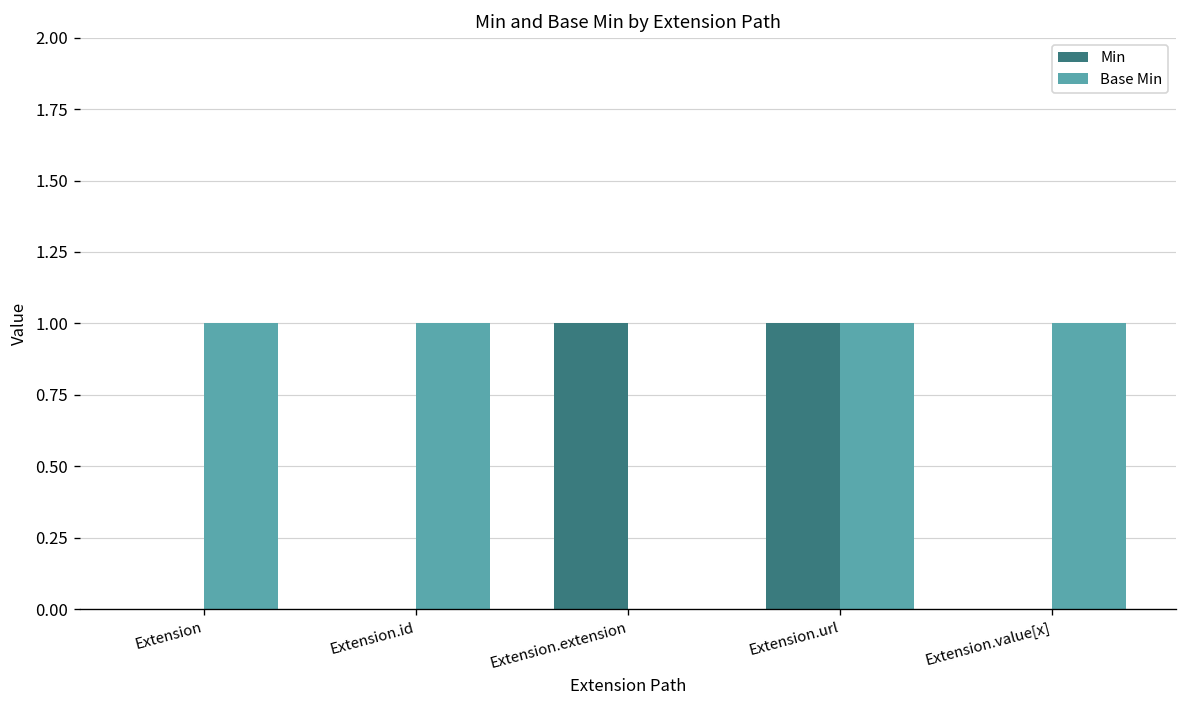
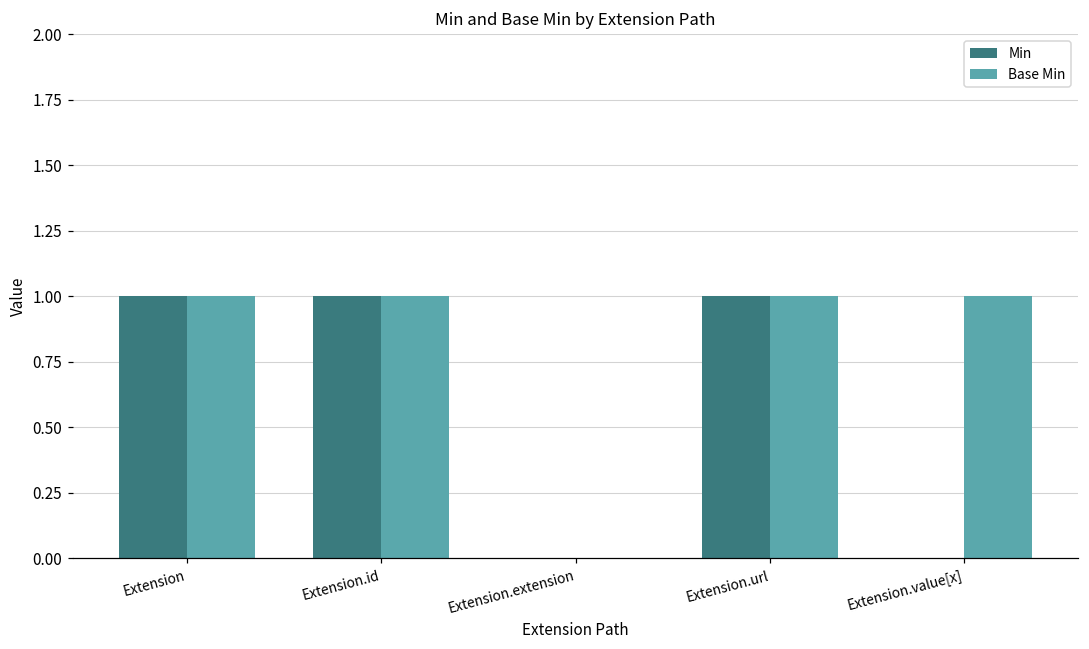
  {
    "Min": {
-     "Extension": 0,
-     "Extension.id": 0,
-     "Extension.extension": 1,
+     "Extension": 1,
+     "Extension.id": 1,
+     "Extension.extension": 0,
      "Extension.url": 1,
      "Extension.value[x]": 0
    },
    "Base Min": {
      "Extension": 1,
      "Extension.id": 1,
      "Extension.extension": 0,
      "Extension.url": 1,
      "Extension.value[x]": 1
    }
  }
